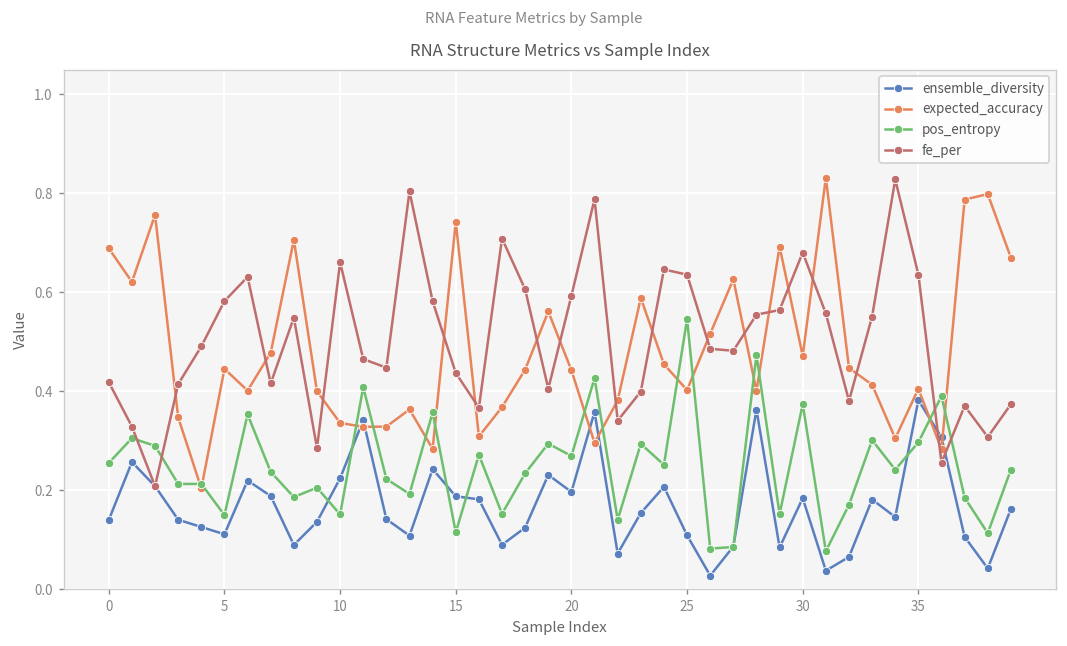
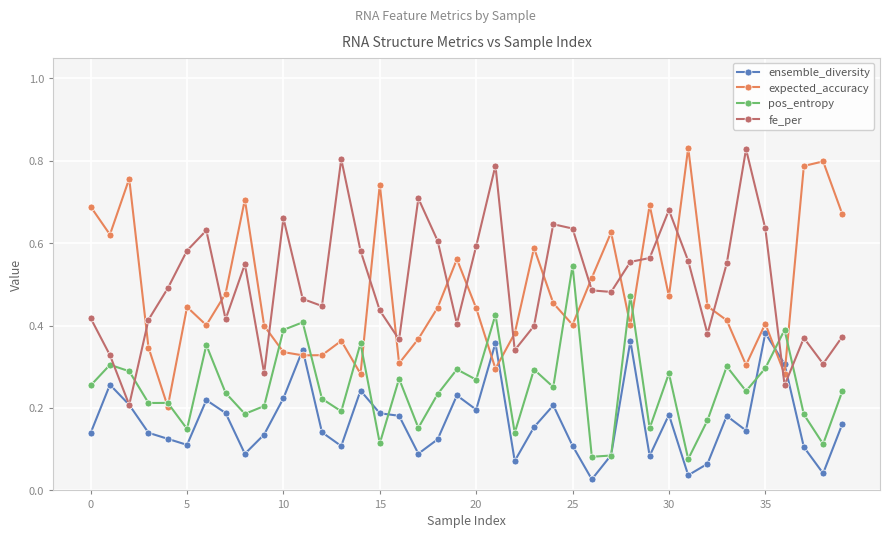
  {
    "ensemble_diversity": {
      "0": 0.14,
      "5": 0.11,
      "10": 0.22,
      "15": 0.19,
      "20": 0.20,
      "25": 0.11,
      "30": 0.18,
      "35": 0.38
    },
    "pos_entropy": {
      "0": 0.25,
      "5": 0.15,
-     "10": 0.15,
+     "10": 0.39,
      "15": 0.11,
      "20": 0.27,
      "25": 0.55,
-     "30": 0.37,
+     "30": 0.28,
      "35": 0.30
    }
  }
